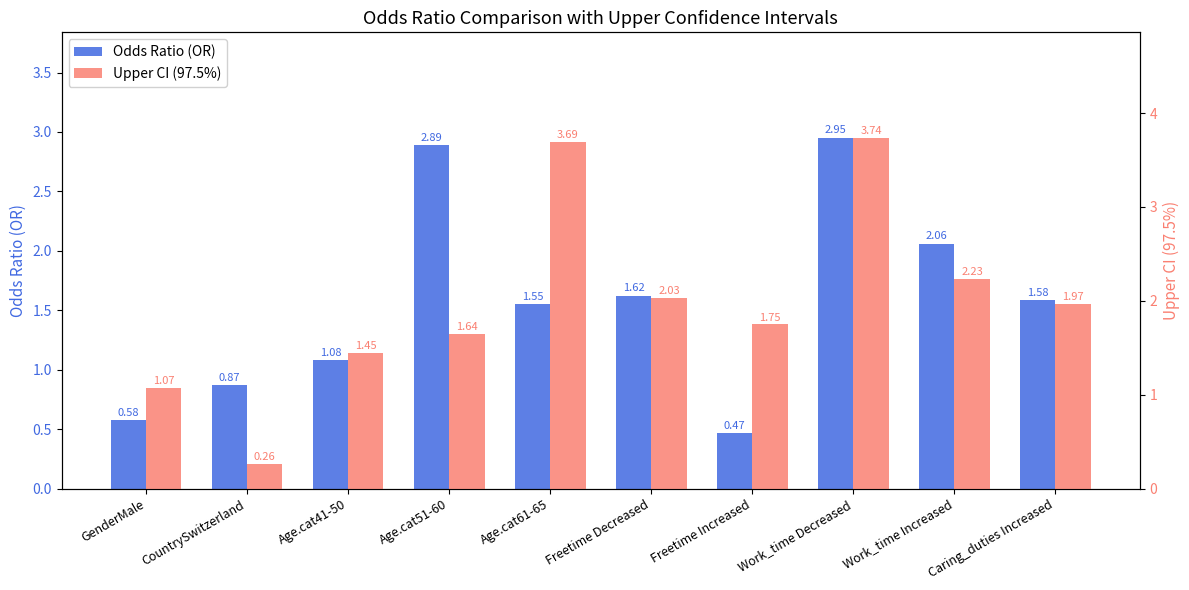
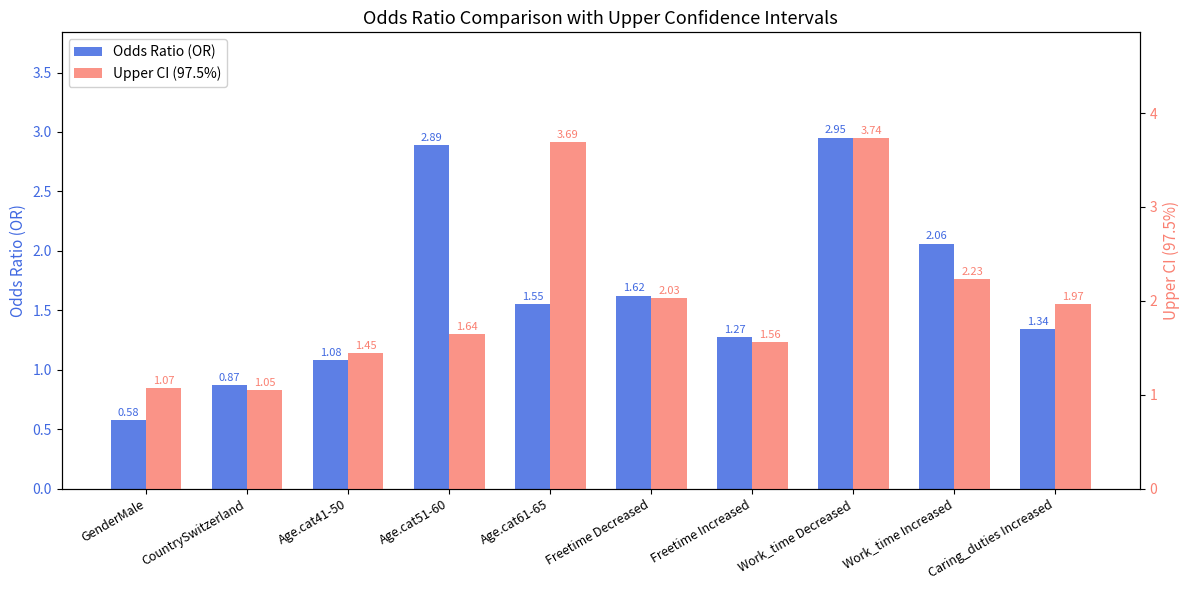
  {
    "Odds Ratio (OR)": {
      "GenderMale": 0.58,
      "CountrySwitzerland": 0.87,
      "Age.cat41-50": 1.08,
      "Age.cat51-60": 2.89,
      "Age.cat61-65": 1.55,
      "Freetime Decreased": 1.62,
-     "Freetime Increased": 0.47,
+     "Freetime Increased": 1.27,
      "Work_time Decreased": 2.95,
      "Work_time Increased": 2.06,
-     "Caring_duties Increased": 1.58
+     "Caring_duties Increased": 1.34
    },
    "Upper CI (97.5%)": {
      "GenderMale": 1.07,
-     "CountrySwitzerland": 0.26,
+     "CountrySwitzerland": 1.05,
      "Age.cat41-50": 1.45,
      "Age.cat51-60": 1.64,
      "Age.cat61-65": 3.69,
      "Freetime Decreased": 2.03,
-     "Freetime Increased": 1.75,
+     "Freetime Increased": 1.56,
      "Work_time Decreased": 3.74,
      "Work_time Increased": 2.23,
      "Caring_duties Increased": 1.97
    }
  }
